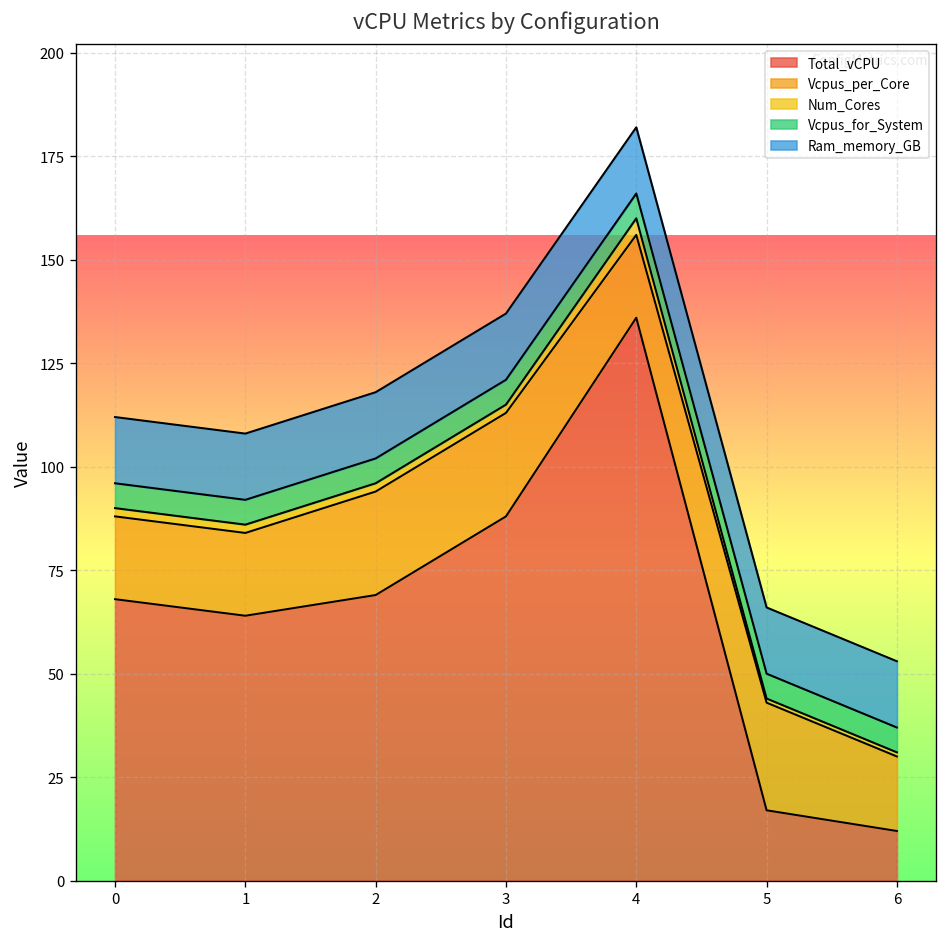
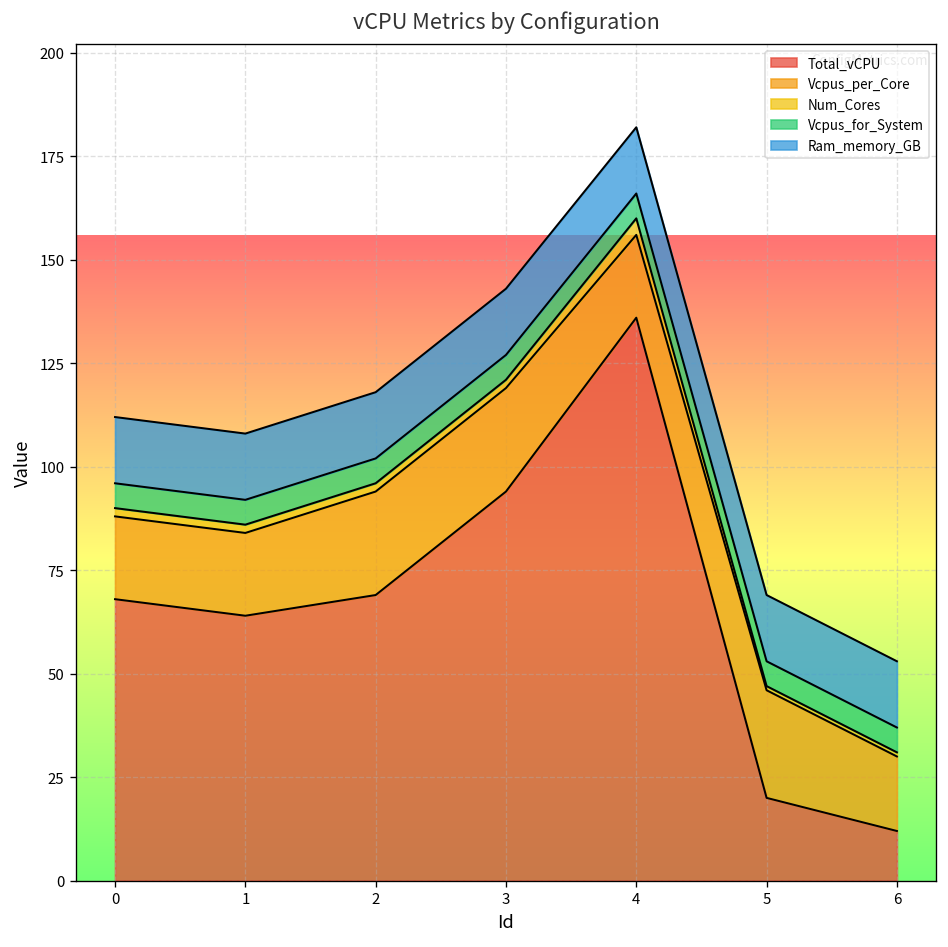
  {
    "Total_vCPU": {
      "0": 68,
      "1": 64,
      "2": 69,
-     "3": 88,
+     "3": 94,
      "4": 136,
-     "5": 17,
+     "5": 20,
      "6": 12
    },
    "Vcpus_for_System": {
      "0": 6,
      "1": 6,
      "2": 6,
      "3": 6,
      "4": 6,
      "5": 6,
      "6": 6
    },
    "Ram_memory_GB": {
      "0": 16,
      "1": 16,
      "2": 16,
      "3": 16,
      "4": 16,
      "5": 16,
      "6": 16
    }
  }
